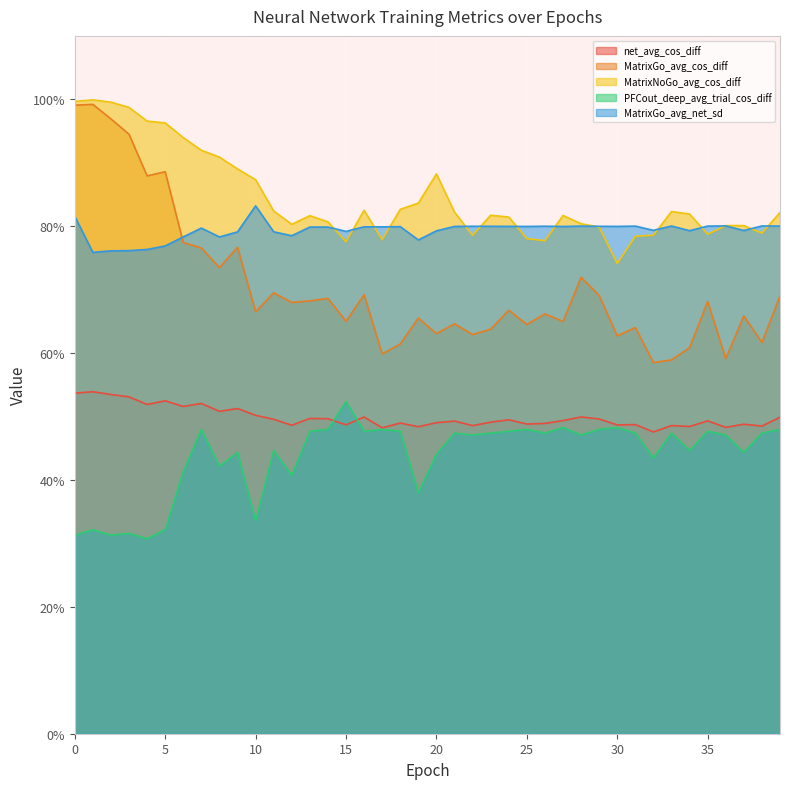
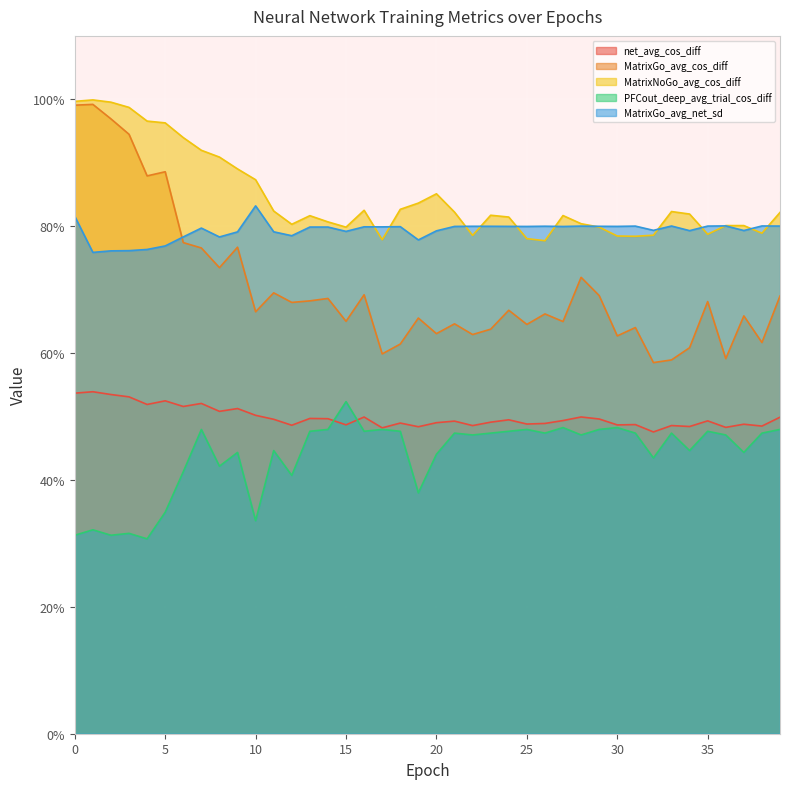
  {
    "MatrixNoGo_avg_cos_diff": {
      "0": "100%",
      "5": "96%",
      "10": "87%",
-     "15": "78%",
-     "20": "88%",
+     "15": "80%",
+     "20": "85%",
      "25": "78%",
-     "30": "74%",
+     "30": "78%",
      "35": "79%"
    },
    "PFCout_deep_avg_trial_cos_diff": {
      "0": "31%",
-     "5": "32%",
+     "5": "35%",
      "10": "34%",
      "15": "52%",
      "20": "44%",
      "25": "48%",
      "30": "48%",
      "35": "48%"
    },
    "MatrixGo_avg_net_sd": {
      "0": "82%",
      "5": "77%",
      "10": "83%",
      "15": "79%",
      "20": "79%",
      "25": "80%",
      "30": "80%",
      "35": "80%"
    }
  }
